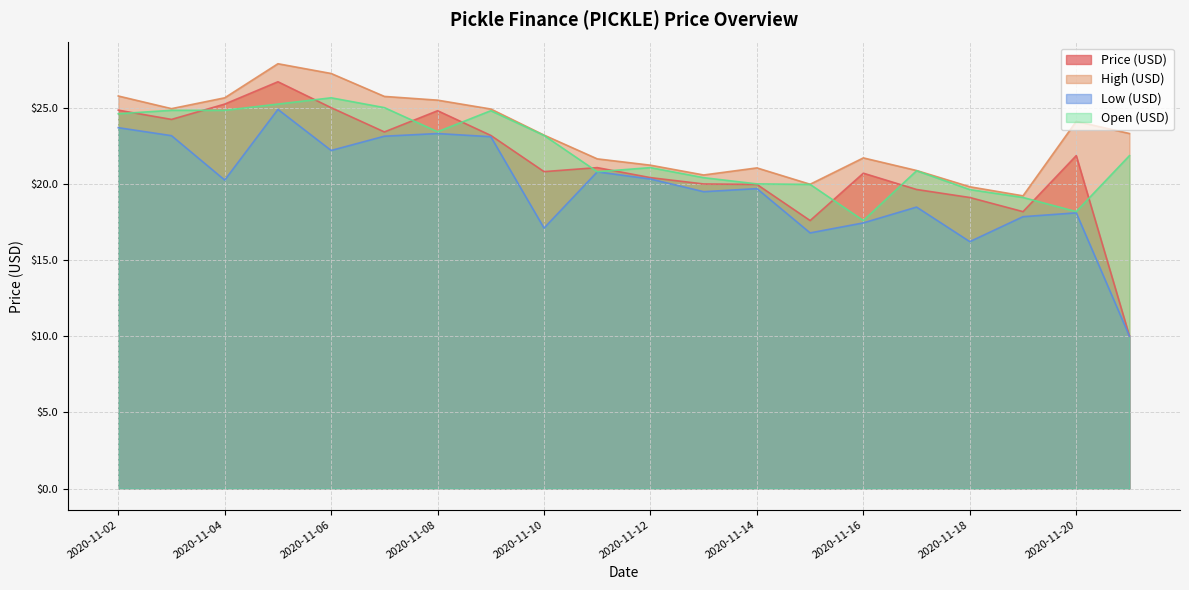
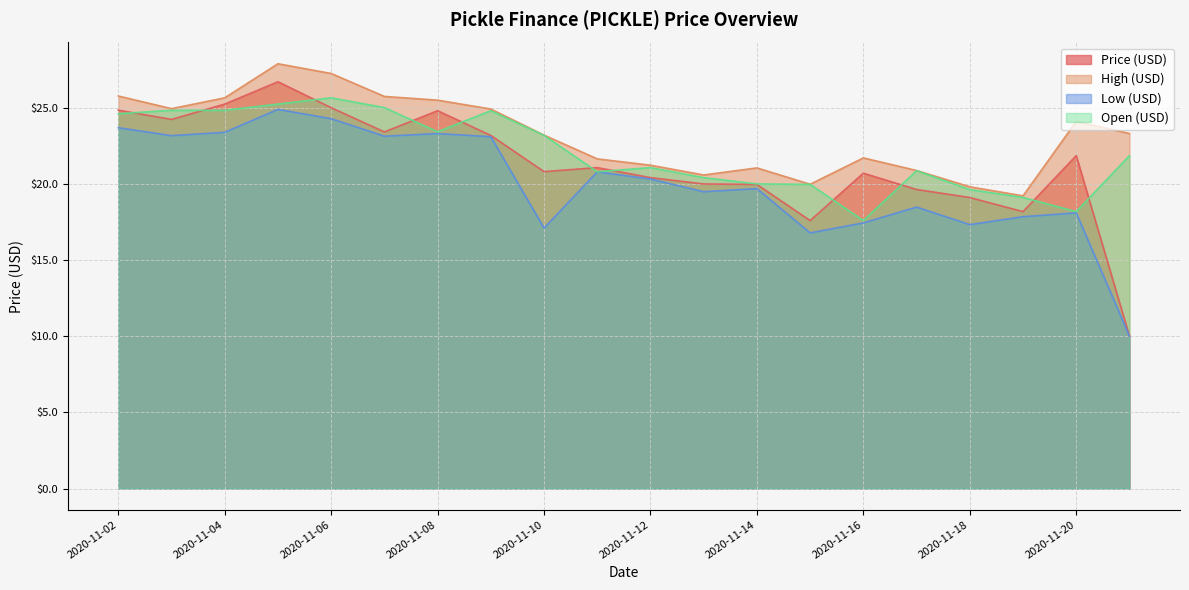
  {
    "Low (USD)": {
      "2020-11-02": "$23.7",
-     "2020-11-04": "$20.2",
-     "2020-11-06": "$22.2",
+     "2020-11-04": "$23.4",
+     "2020-11-06": "$24.3",
      "2020-11-10": "$17.1",
      "2020-11-14": "$19.7",
-     "2020-11-18": "$16.2"
+     "2020-11-18": "$17.3"
    },
    "Open (USD)": {
      "2020-11-02": "$24.6",
      "2020-11-04": "$24.8",
      "2020-11-06": "$25.7",
      "2020-11-18": "$19.6"
    }
  }
